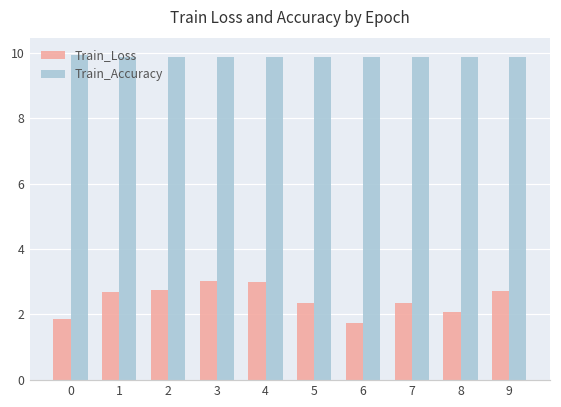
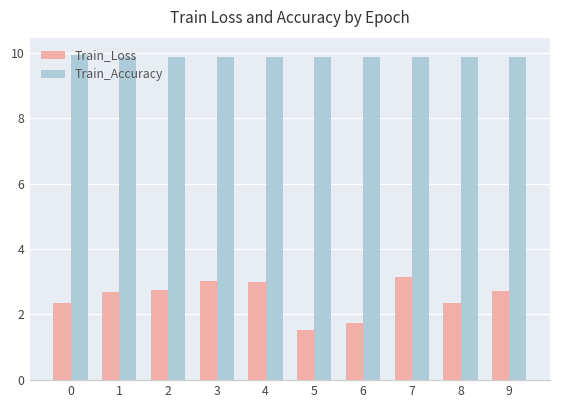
  {
    "Train_Loss": {
-     "0": 1.9,
+     "0": 2.4,
      "1": 2.7,
      "2": 2.8,
      "3": 3.0,
      "4": 3.0,
-     "5": 2.4,
+     "5": 1.5,
      "6": 1.7,
-     "7": 2.4,
-     "8": 2.1,
+     "7": 3.1,
+     "8": 2.4,
      "9": 2.7
    },
    "Train_Accuracy": {
      "0": 10.0,
      "1": 9.9,
      "2": 9.9,
      "3": 9.9,
      "4": 9.9,
      "5": 9.9,
      "6": 9.9,
      "7": 9.9,
      "8": 9.9,
      "9": 9.9
    }
  }
